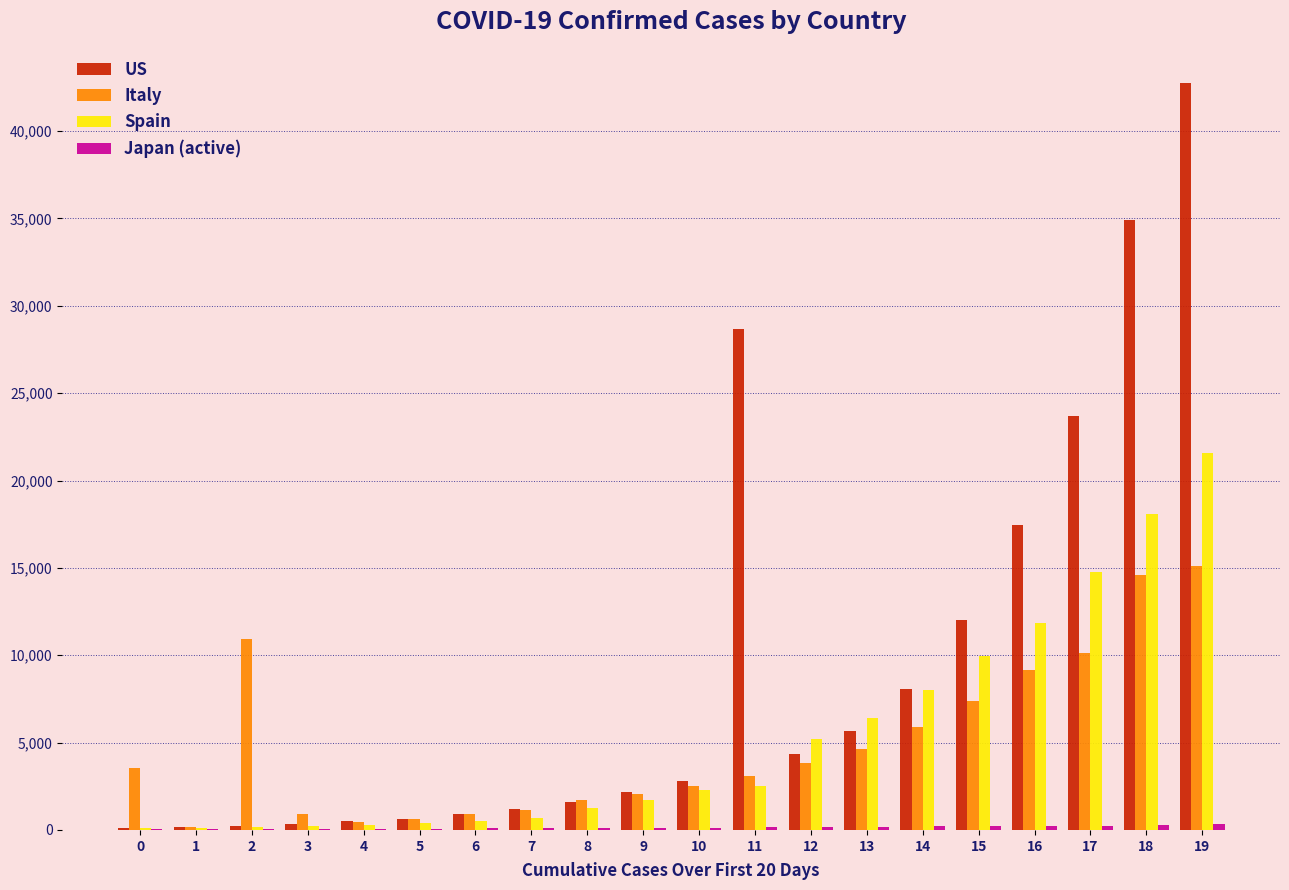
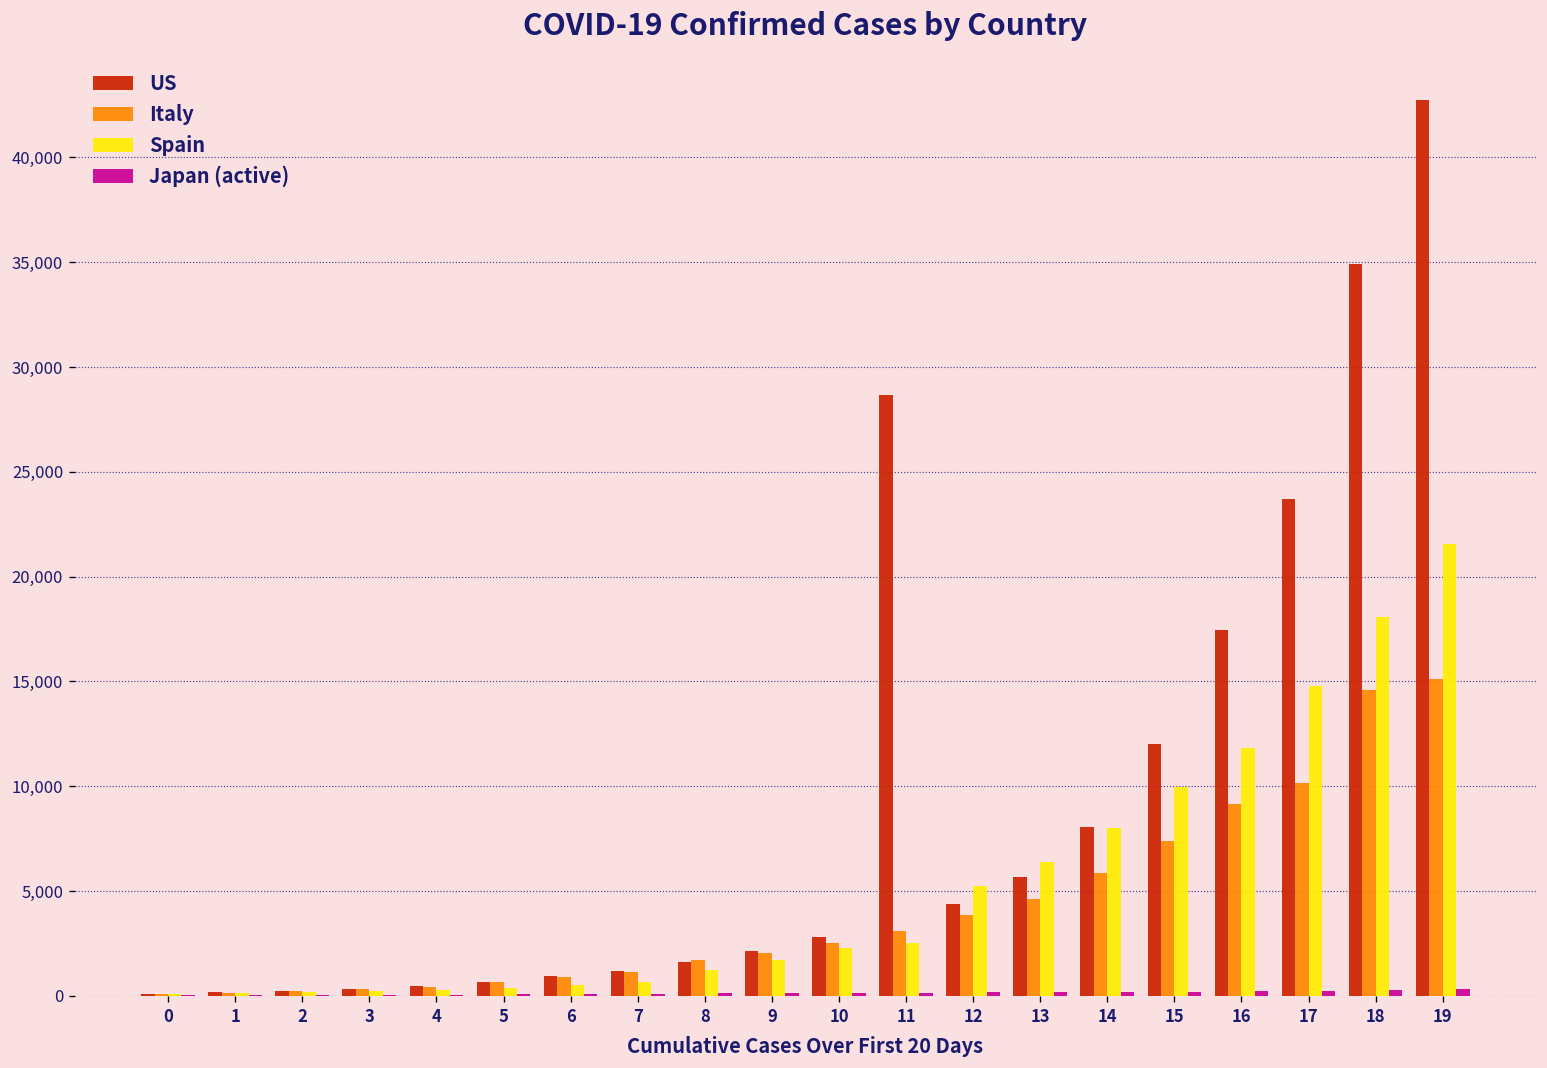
  {
    "US": {
      "1": "200",
      "2": "300",
      "3": "400",
      "4": "500",
      "5": "600",
      "6": "900",
      "7": "1,200",
      "8": "1,600",
      "9": "2,200",
      "10": "2,800",
      "11": "28,700",
      "12": "4,400",
      "13": "5,700",
      "14": "8,100",
      "15": "12,000",
      "16": "17,400",
      "17": "23,700",
      "18": "34,900",
      "19": "42,800"
    },
    "Italy": {
-     "0": "3,500",
+     "0": "100",
      "1": "200",
-     "2": "10,900",
-     "3": "900",
+     "2": "200",
+     "3": "300",
      "4": "400",
      "5": "700",
      "6": "900",
      "7": "1,100",
      "8": "1,700",
      "9": "2,000",
      "10": "2,500",
      "11": "3,100",
      "12": "3,900",
      "13": "4,600",
      "14": "5,900",
      "15": "7,400",
      "16": "9,200",
      "17": "10,100",
      "18": "14,600",
      "19": "15,100"
    },
    "Spain": {
      "2": "200",
      "3": "200",
      "4": "300",
      "5": "400",
      "6": "500",
      "7": "700",
      "8": "1,200",
      "9": "1,700",
      "10": "2,300",
      "11": "2,500",
      "12": "5,200",
      "13": "6,400",
      "14": "8,000",
      "15": "9,900",
      "16": "11,800",
      "17": "14,800",
      "18": "18,100",
      "19": "21,600"
    },
    "Japan (active)": {
      "11": "100",
      "12": "200",
      "13": "200",
      "14": "200",
      "15": "200",
      "16": "200",
      "17": "200",
      "18": "300",
      "19": "300"
    }
  }
